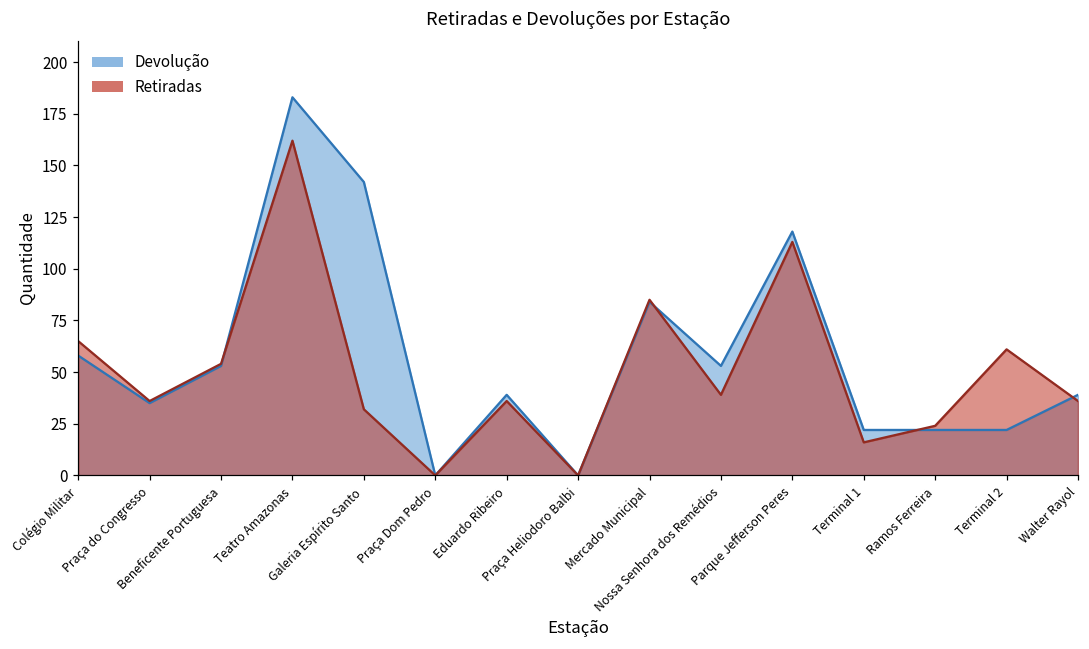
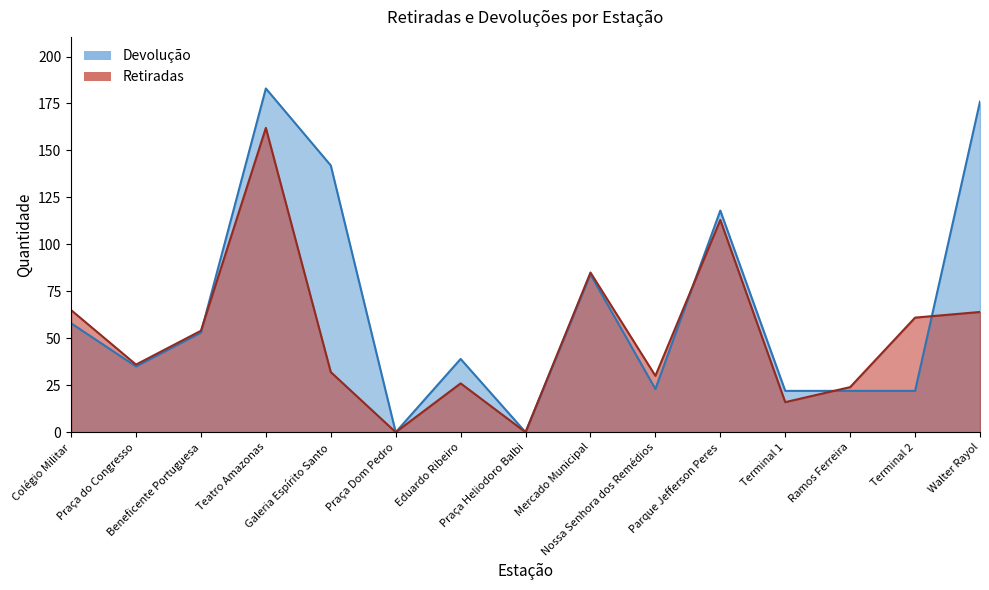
  {
    "Devolução": {
      "Colégio Militar": 58,
      "Teatro Amazonas": 183,
      "Galeria Espírito Santo": 142,
      "Eduardo Ribeiro": 39,
-     "Nossa Senhora dos Remédios": 53,
+     "Nossa Senhora dos Remédios": 23,
      "Parque Jefferson Peres": 118,
      "Terminal 1": 22,
      "Ramos Ferreira": 22,
      "Terminal 2": 22,
-     "Walter Rayol": 39
+     "Walter Rayol": 176
    },
    "Retiradas": {
      "Colégio Militar": 65,
      "Teatro Amazonas": 162,
      "Galeria Espírito Santo": 32,
-     "Eduardo Ribeiro": 36,
-     "Nossa Senhora dos Remédios": 39,
+     "Eduardo Ribeiro": 26,
+     "Nossa Senhora dos Remédios": 30,
      "Parque Jefferson Peres": 113,
      "Terminal 1": 16,
      "Ramos Ferreira": 24,
      "Terminal 2": 61,
-     "Walter Rayol": 36
+     "Walter Rayol": 64
    }
  }
